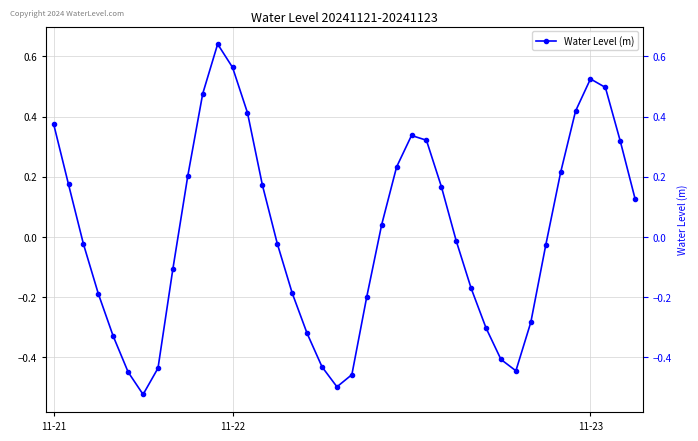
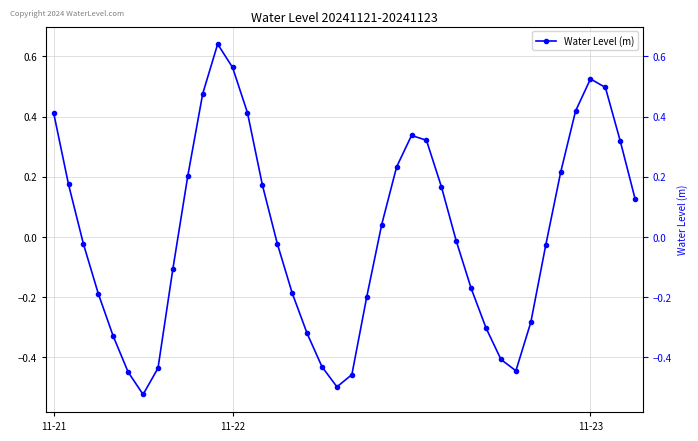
  {
-   "11-21": 0.38,
+   "11-21": 0.41,
    "11-22": 0.56,
    "11-23": 0.53
  }
